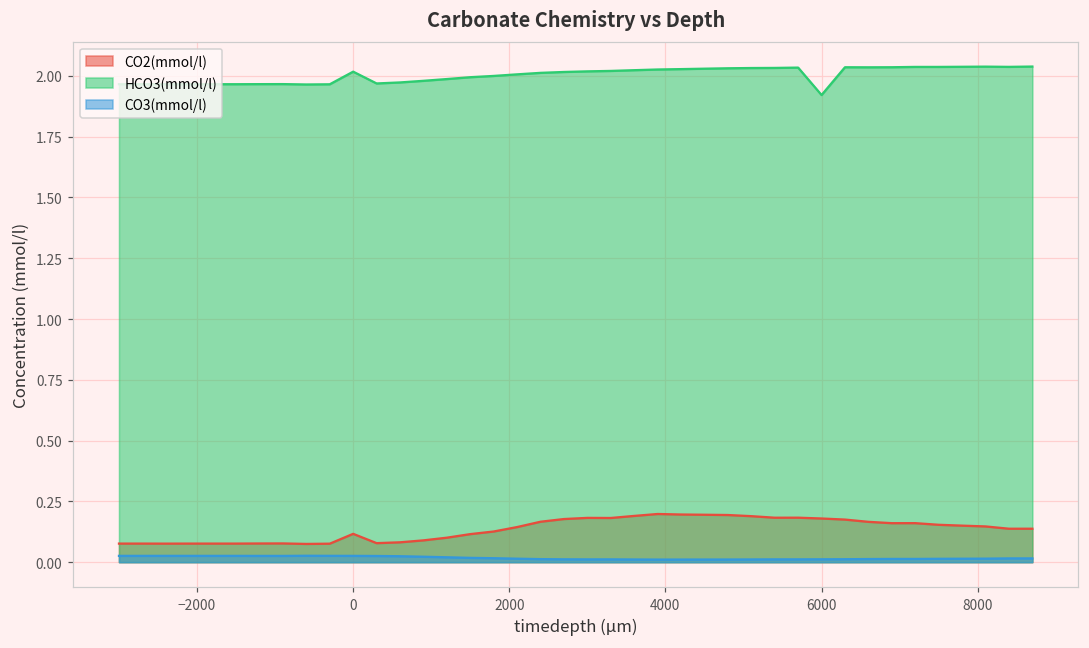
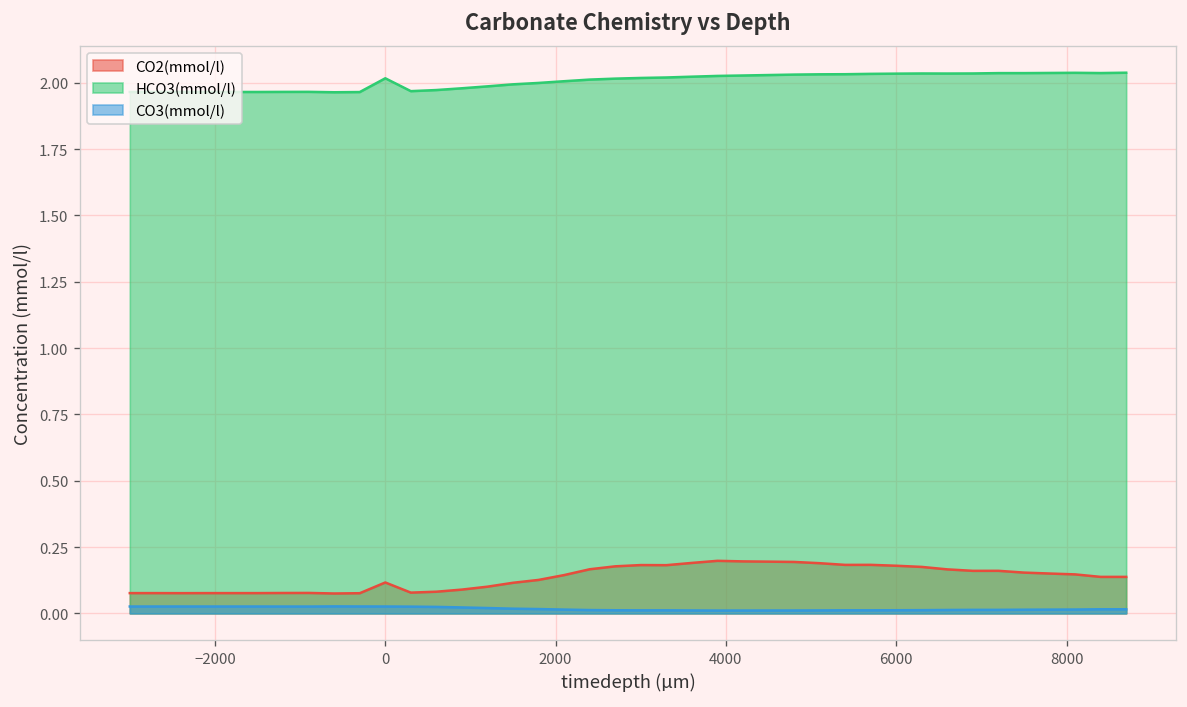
  {
    "CO2(mmol/l)": {
      "0": 0.12,
      "6000": 0.18
    },
    "HCO3(mmol/l)": {
      "0": 2.02,
-     "6000": 1.92
+     "6000": 2.03
    },
    "CO3(mmol/l)": {
      "0": 0.03,
      "6000": 0.01
    }
  }
